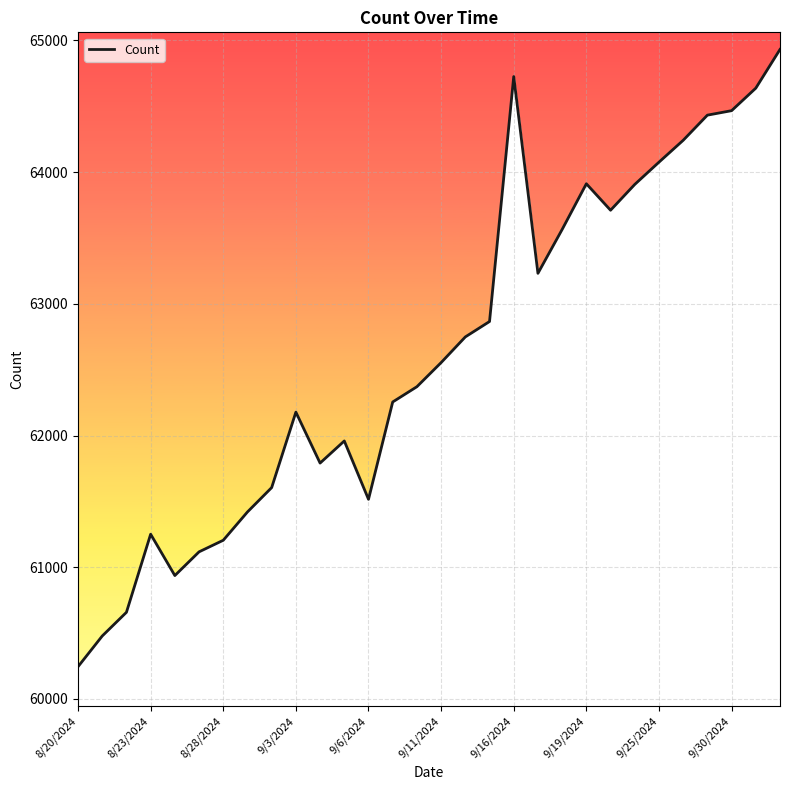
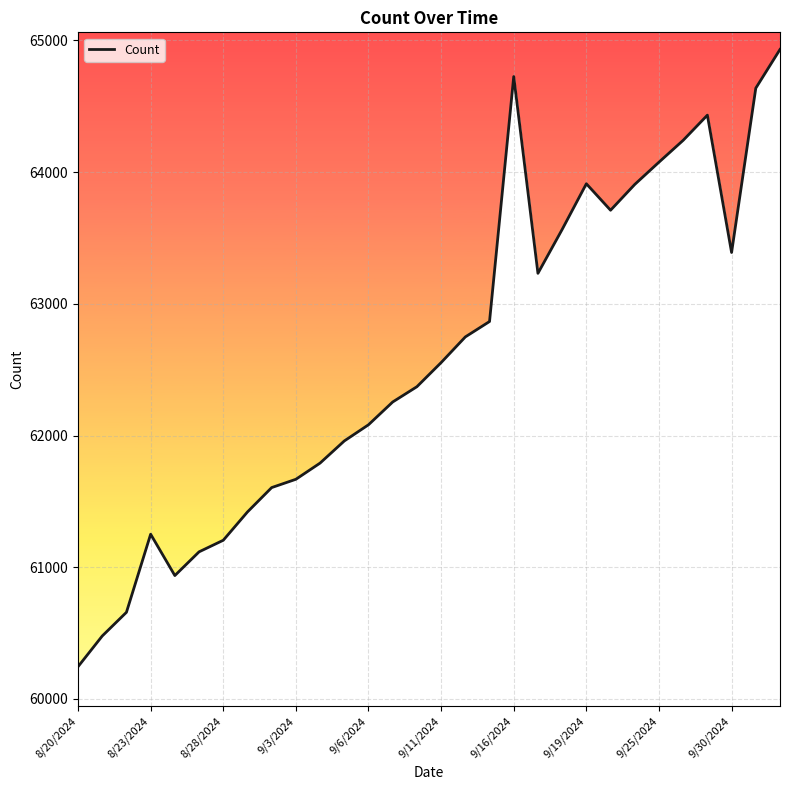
  {
    "8/20/2024": 60250,
    "8/23/2024": 61250,
    "8/28/2024": 61210,
-   "9/3/2024": 62180,
-   "9/6/2024": 61520,
+   "9/3/2024": 61670,
+   "9/6/2024": 62080,
    "9/11/2024": 62550,
    "9/16/2024": 64730,
    "9/19/2024": 63910,
    "9/25/2024": 64080,
-   "9/30/2024": 64470
+   "9/30/2024": 63390
  }
